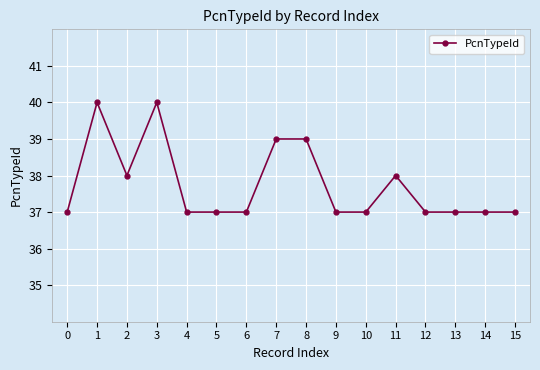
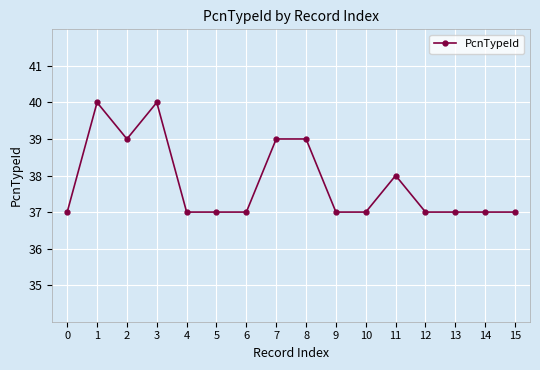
  {
    "0": 37,
    "1": 40,
-   "2": 38,
+   "2": 39,
    "3": 40,
    "4": 37,
    "5": 37,
    "6": 37,
    "7": 39,
    "8": 39,
    "9": 37,
    "10": 37,
    "11": 38,
    "12": 37,
    "13": 37,
    "14": 37,
    "15": 37
  }
